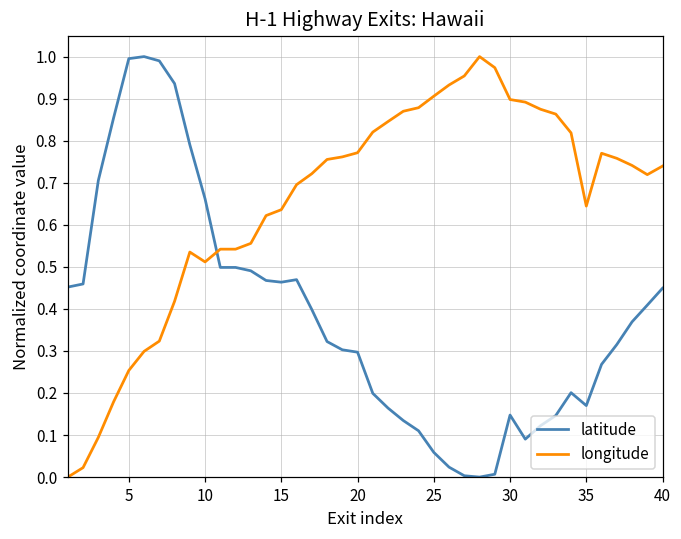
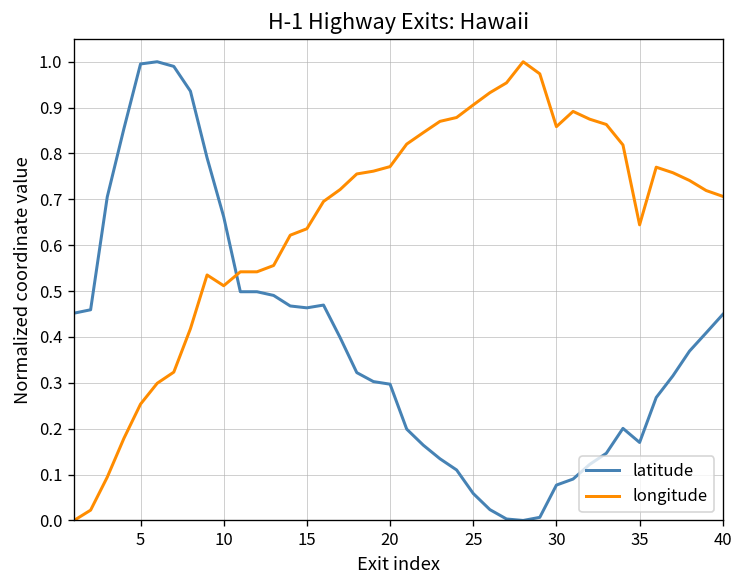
  {
    "latitude": {
      "5": 1.00,
      "10": 0.66,
      "15": 0.46,
      "20": 0.30,
      "25": 0.06,
-     "30": 0.15,
+     "30": 0.08,
      "35": 0.17,
      "40": 0.45
    },
    "longitude": {
      "5": 0.25,
      "10": 0.51,
      "15": 0.64,
      "20": 0.77,
      "25": 0.91,
-     "30": 0.90,
+     "30": 0.86,
      "35": 0.64,
-     "40": 0.74
+     "40": 0.71
    }
  }
